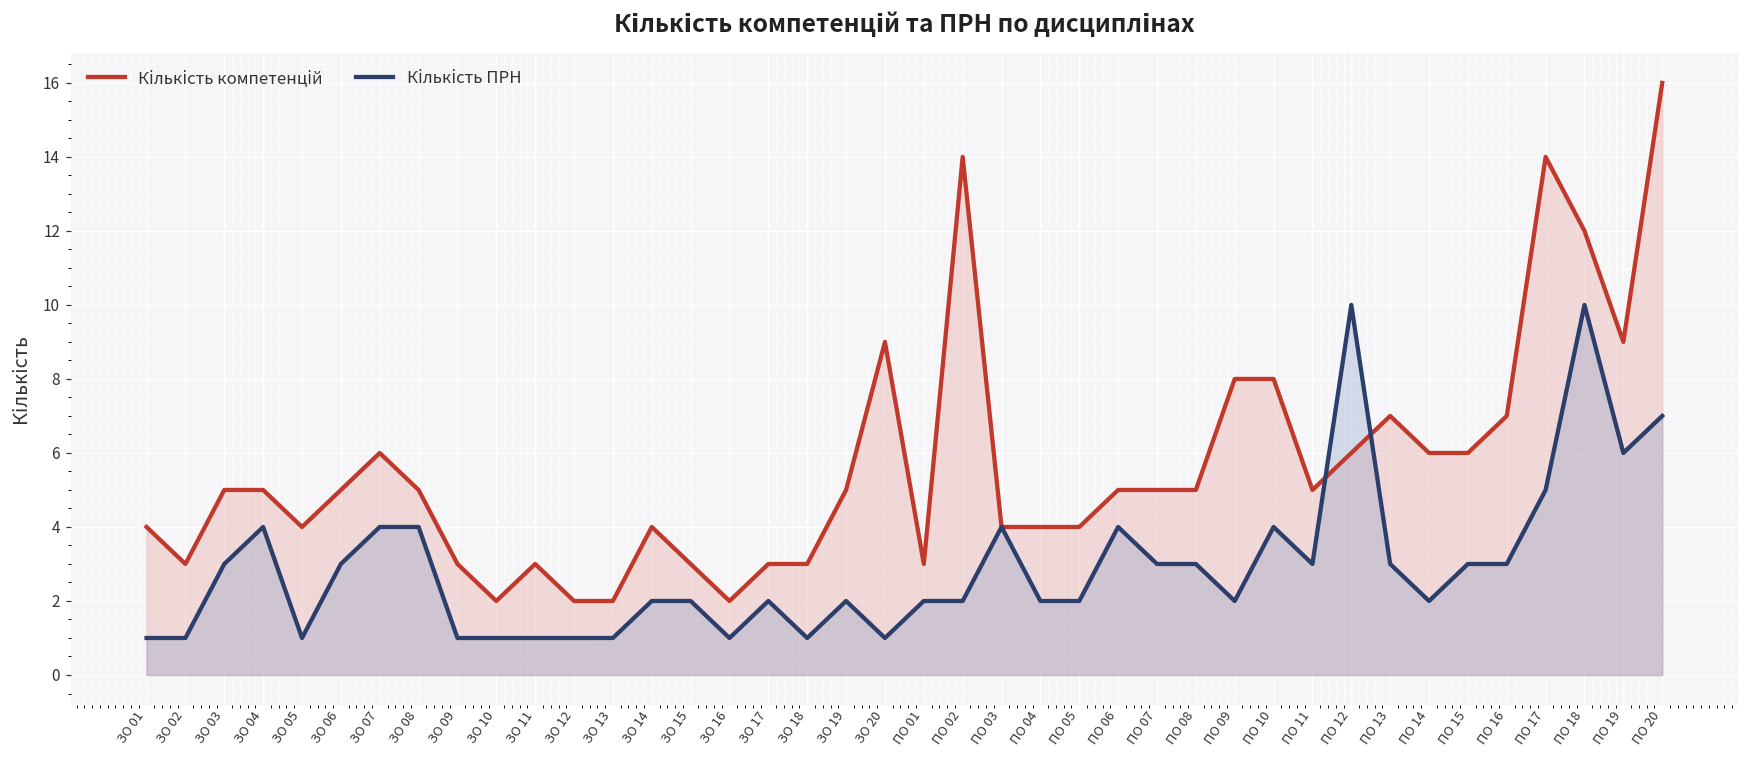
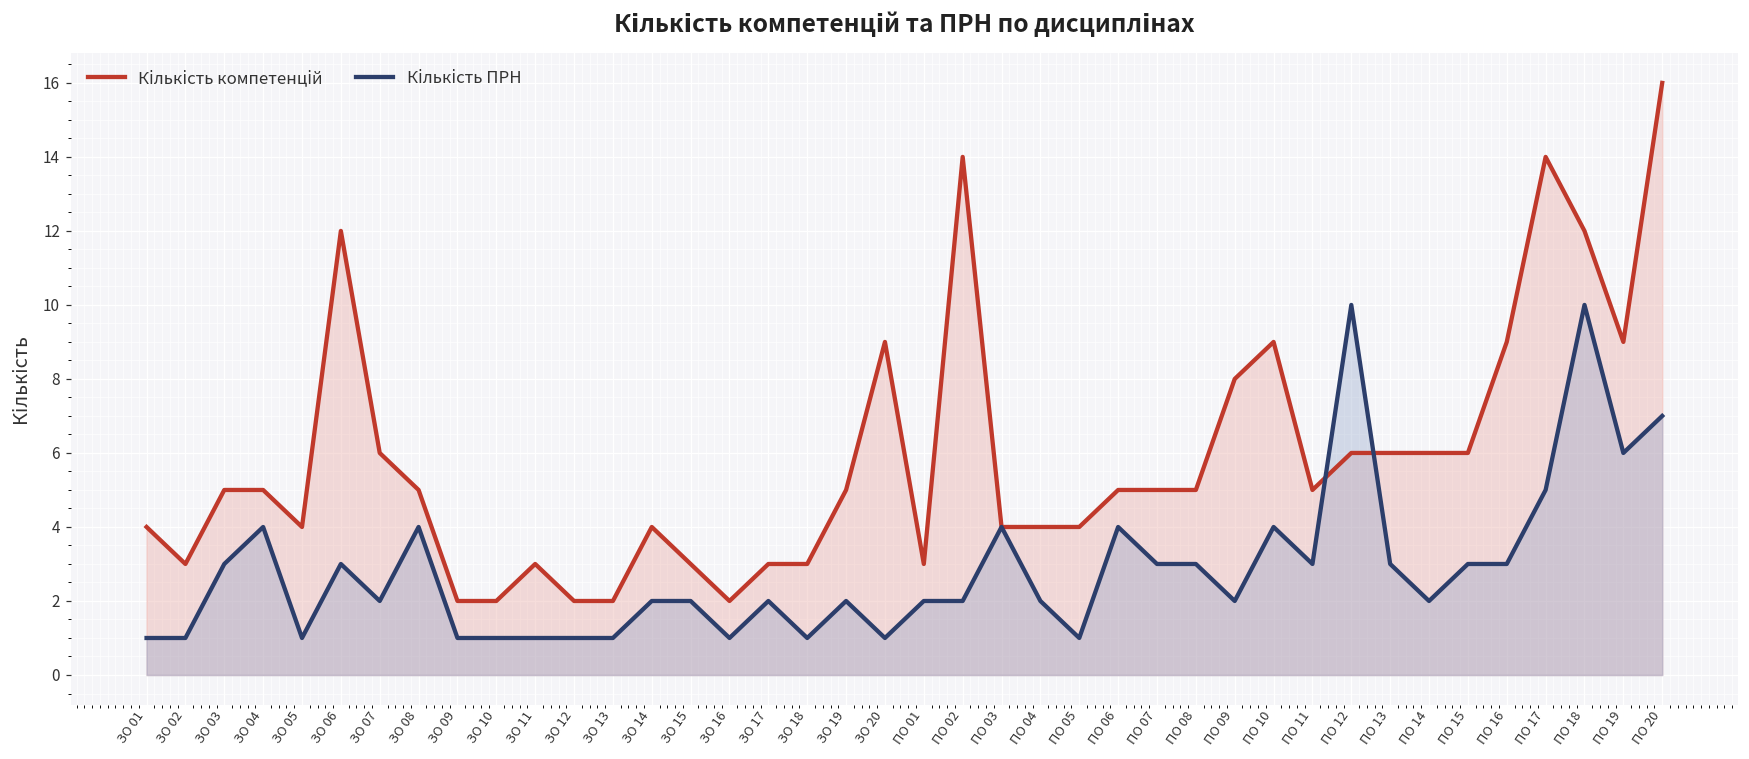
  {
    "Кількість компетенцій": {
      "ЗО 01": 4,
      "ЗО 02": 3,
      "ЗО 03": 5,
      "ЗО 04": 5,
      "ЗО 05": 4,
-     "ЗО 06": 5,
+     "ЗО 06": 12,
      "ЗО 07": 6,
      "ЗО 08": 5,
-     "ЗО 09": 3,
+     "ЗО 09": 2,
      "ЗО 10": 2,
      "ЗО 11": 3,
      "ЗО 12": 2,
      "ЗО 13": 2,
      "ЗО 14": 4,
      "ЗО 15": 3,
      "ЗО 16": 2,
      "ЗО 17": 3,
      "ЗО 18": 3,
      "ЗО 19": 5,
      "ЗО 20": 9,
      "ПО 01": 3,
      "ПО 02": 14,
      "ПО 04": 4,
      "ПО 05": 4,
      "ПО 06": 5,
      "ПО 07": 5,
      "ПО 08": 5,
      "ПО 09": 8,
-     "ПО 10": 8,
+     "ПО 10": 9,
      "ПО 11": 5,
      "ПО 12": 6,
-     "ПО 13": 7,
+     "ПО 13": 6,
      "ПО 14": 6,
      "ПО 15": 6,
-     "ПО 16": 7,
+     "ПО 16": 9,
      "ПО 17": 14,
      "ПО 18": 12,
      "ПО 19": 9,
      "ПО 20": 16
    },
    "Кількість ПРН": {
      "ЗО 01": 1,
      "ЗО 02": 1,
      "ЗО 03": 3,
      "ЗО 04": 4,
      "ЗО 05": 1,
      "ЗО 06": 3,
-     "ЗО 07": 4,
+     "ЗО 07": 2,
      "ЗО 08": 4,
      "ЗО 09": 1,
      "ЗО 10": 1,
      "ЗО 11": 1,
      "ЗО 12": 1,
      "ЗО 13": 1,
      "ЗО 14": 2,
      "ЗО 15": 2,
      "ЗО 16": 1,
      "ЗО 17": 2,
      "ЗО 18": 1,
      "ЗО 19": 2,
      "ЗО 20": 1,
      "ПО 01": 2,
      "ПО 02": 2,
      "ПО 04": 2,
-     "ПО 05": 2,
+     "ПО 05": 1,
      "ПО 06": 4,
      "ПО 07": 3,
      "ПО 08": 3,
      "ПО 09": 2,
      "ПО 10": 4,
      "ПО 11": 3,
      "ПО 12": 10,
      "ПО 13": 3,
      "ПО 14": 2,
      "ПО 15": 3,
      "ПО 16": 3,
      "ПО 17": 5,
      "ПО 18": 10,
      "ПО 19": 6,
      "ПО 20": 7
    }
  }
